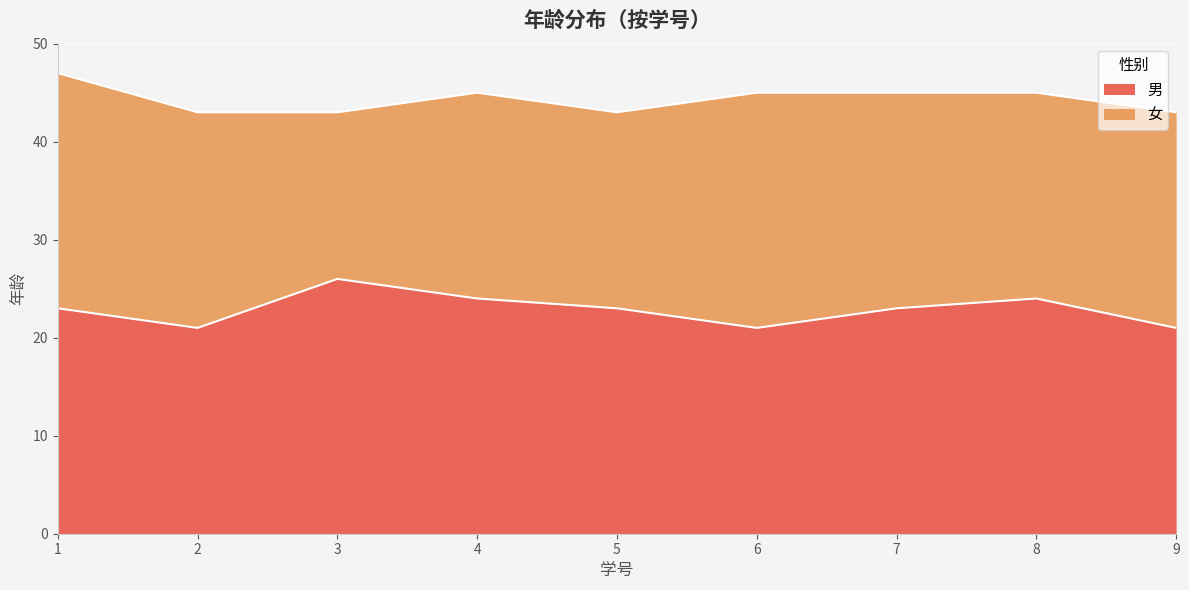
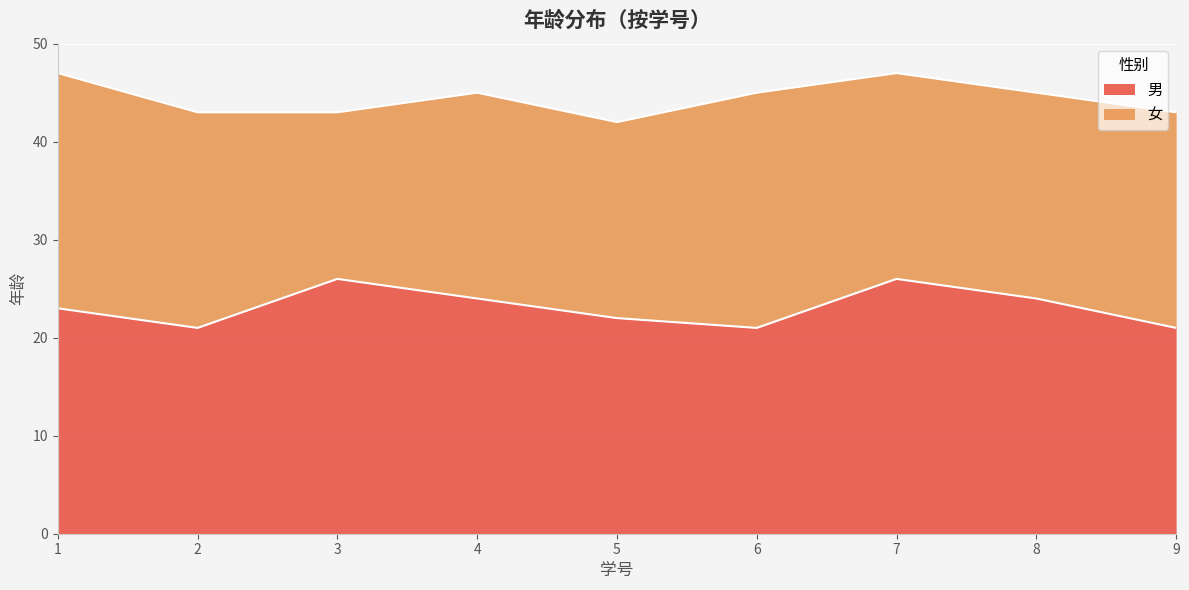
  {
    "男": {
      "1": 23,
      "2": 21,
      "3": 26,
      "4": 24,
-     "5": 23,
+     "5": 22,
      "6": 21,
-     "7": 23,
+     "7": 26,
      "8": 24,
      "9": 21
    },
    "女": {
      "1": 24,
      "2": 22,
      "3": 17,
      "4": 21,
      "5": 20,
      "6": 24,
-     "7": 22,
+     "7": 21,
      "8": 21,
      "9": 22
    }
  }
